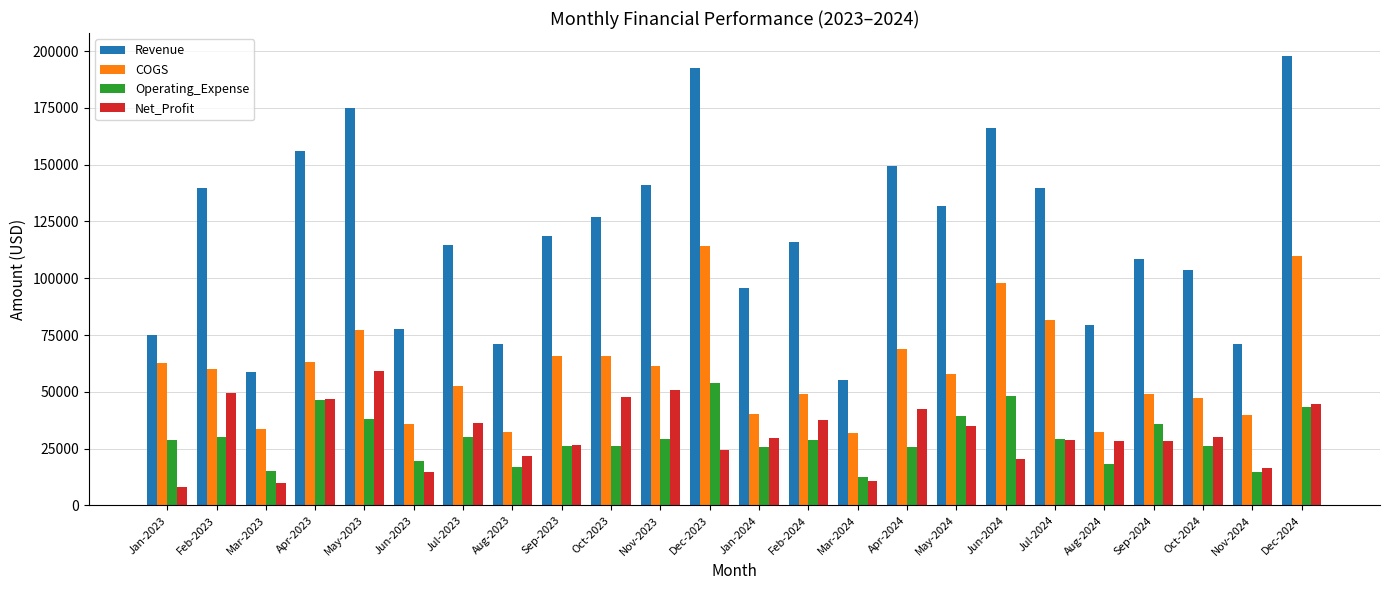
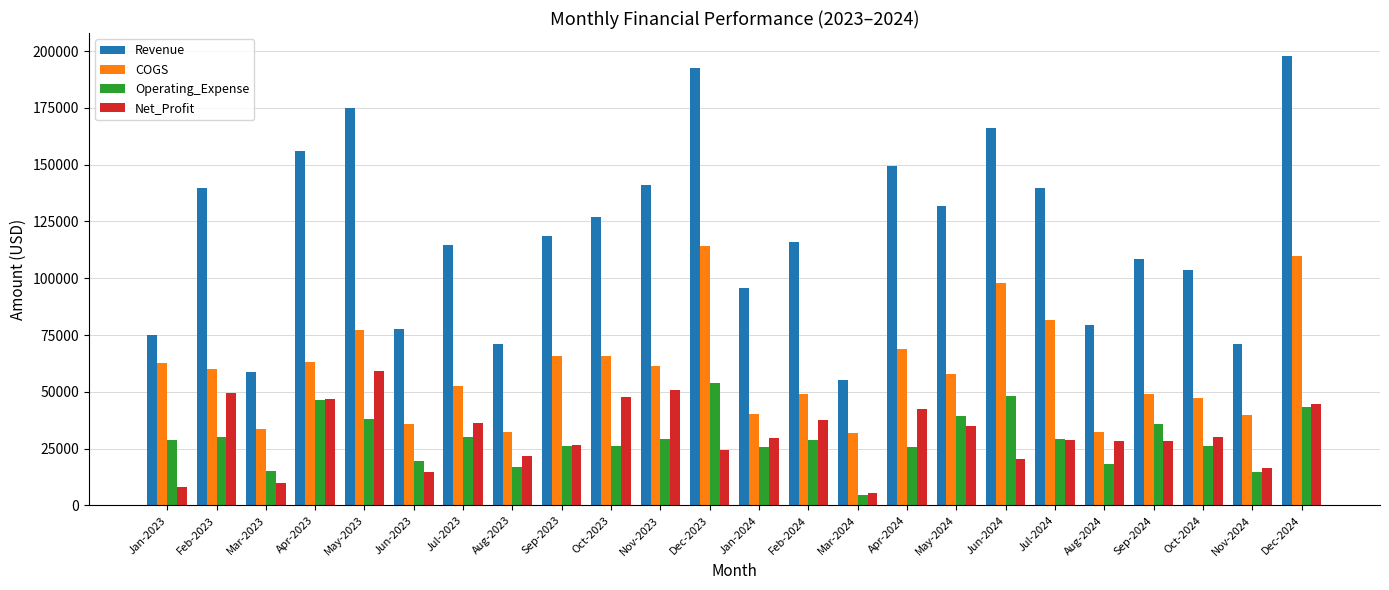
  {
    "Revenue": {
      "Jan-2023": 75000,
      "Feb-2023": 140000,
      "Mar-2023": 59000,
      "Apr-2023": 156000,
      "May-2023": 175000,
      "Jun-2023": 78000,
      "Jul-2023": 115000,
      "Aug-2023": 71000,
      "Sep-2023": 118000,
      "Oct-2023": 127000,
      "Nov-2023": 141000,
      "Dec-2023": 192000,
      "Jan-2024": 96000,
      "Feb-2024": 116000,
      "Mar-2024": 55000,
      "Apr-2024": 149000,
      "May-2024": 132000,
      "Jun-2024": 166000,
      "Jul-2024": 140000,
      "Aug-2024": 79000,
      "Sep-2024": 108000,
      "Oct-2024": 104000,
      "Nov-2024": 71000,
      "Dec-2024": 198000
    },
    "COGS": {
      "Jan-2023": 63000,
      "Feb-2023": 60000,
      "Mar-2023": 34000,
      "Apr-2023": 63000,
      "May-2023": 77000,
      "Jun-2023": 36000,
      "Jul-2023": 53000,
      "Aug-2023": 33000,
      "Sep-2023": 66000,
      "Oct-2023": 66000,
      "Nov-2023": 61000,
      "Dec-2023": 114000,
      "Jan-2024": 40000,
      "Feb-2024": 49000,
      "Mar-2024": 32000,
      "Apr-2024": 69000,
      "May-2024": 58000,
      "Jun-2024": 98000,
      "Jul-2024": 82000,
      "Aug-2024": 32000,
      "Sep-2024": 49000,
      "Oct-2024": 47000,
      "Nov-2024": 40000,
      "Dec-2024": 110000
    },
    "Operating_Expense": {
      "Jan-2023": 29000,
      "Feb-2023": 30000,
      "Mar-2023": 15000,
      "Apr-2023": 46000,
      "May-2023": 38000,
      "Jun-2023": 20000,
      "Jul-2023": 30000,
      "Aug-2023": 17000,
      "Sep-2023": 26000,
      "Oct-2023": 26000,
      "Nov-2023": 29000,
      "Dec-2023": 54000,
      "Jan-2024": 26000,
      "Feb-2024": 29000,
-     "Mar-2024": 12000,
+     "Mar-2024": 5000,
      "Apr-2024": 26000,
      "May-2024": 39000,
      "Jun-2024": 48000,
      "Jul-2024": 29000,
      "Aug-2024": 18000,
      "Sep-2024": 36000,
      "Oct-2024": 26000,
      "Nov-2024": 15000,
      "Dec-2024": 44000
    },
    "Net_Profit": {
      "Jan-2023": 8000,
      "Feb-2023": 49000,
      "Mar-2023": 10000,
      "Apr-2023": 47000,
      "May-2023": 59000,
      "Jun-2023": 15000,
      "Jul-2023": 36000,
      "Aug-2023": 22000,
      "Sep-2023": 26000,
      "Oct-2023": 48000,
      "Nov-2023": 51000,
      "Dec-2023": 24000,
      "Jan-2024": 30000,
      "Feb-2024": 38000,
-     "Mar-2024": 11000,
+     "Mar-2024": 6000,
      "Apr-2024": 43000,
      "May-2024": 35000,
      "Jun-2024": 20000,
      "Jul-2024": 29000,
      "Aug-2024": 28000,
      "Sep-2024": 28000,
      "Oct-2024": 30000,
      "Nov-2024": 17000,
      "Dec-2024": 45000
    }
  }
